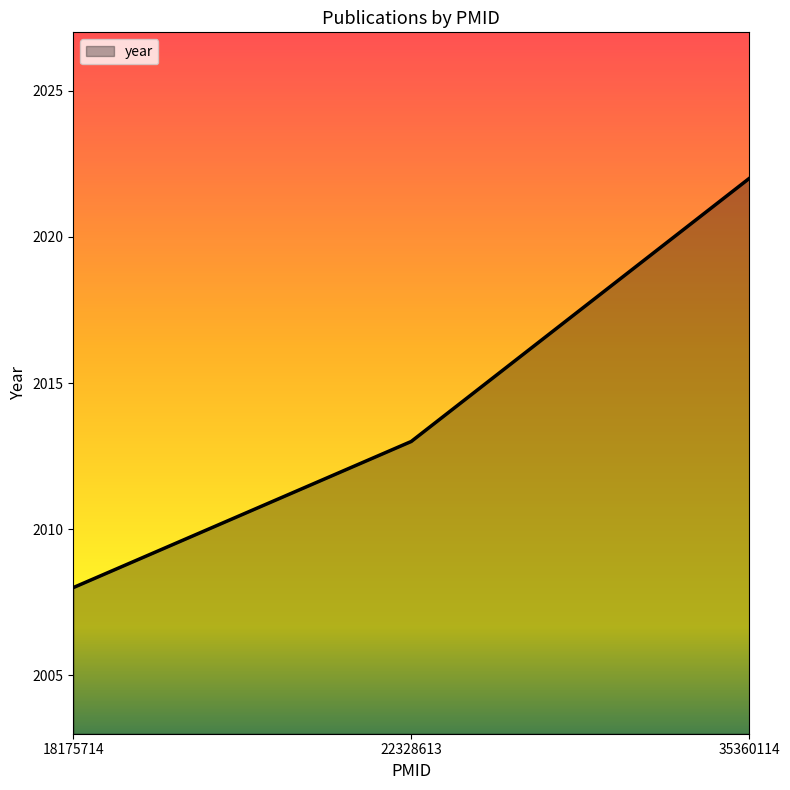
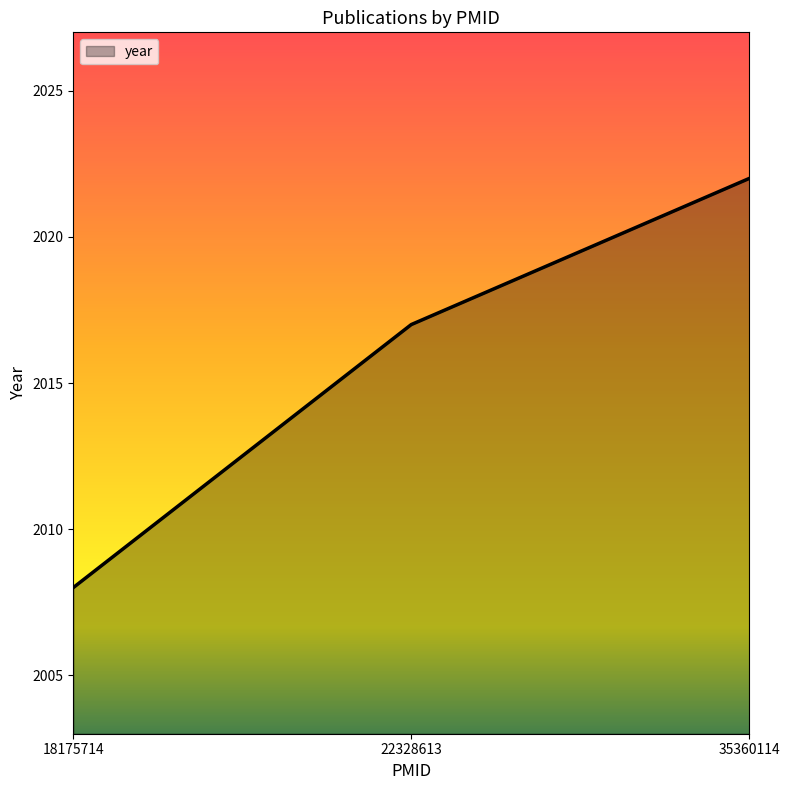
  {
    "18175714": 2008,
-   "22328613": 2013,
+   "22328613": 2017,
    "35360114": 2022
  }
